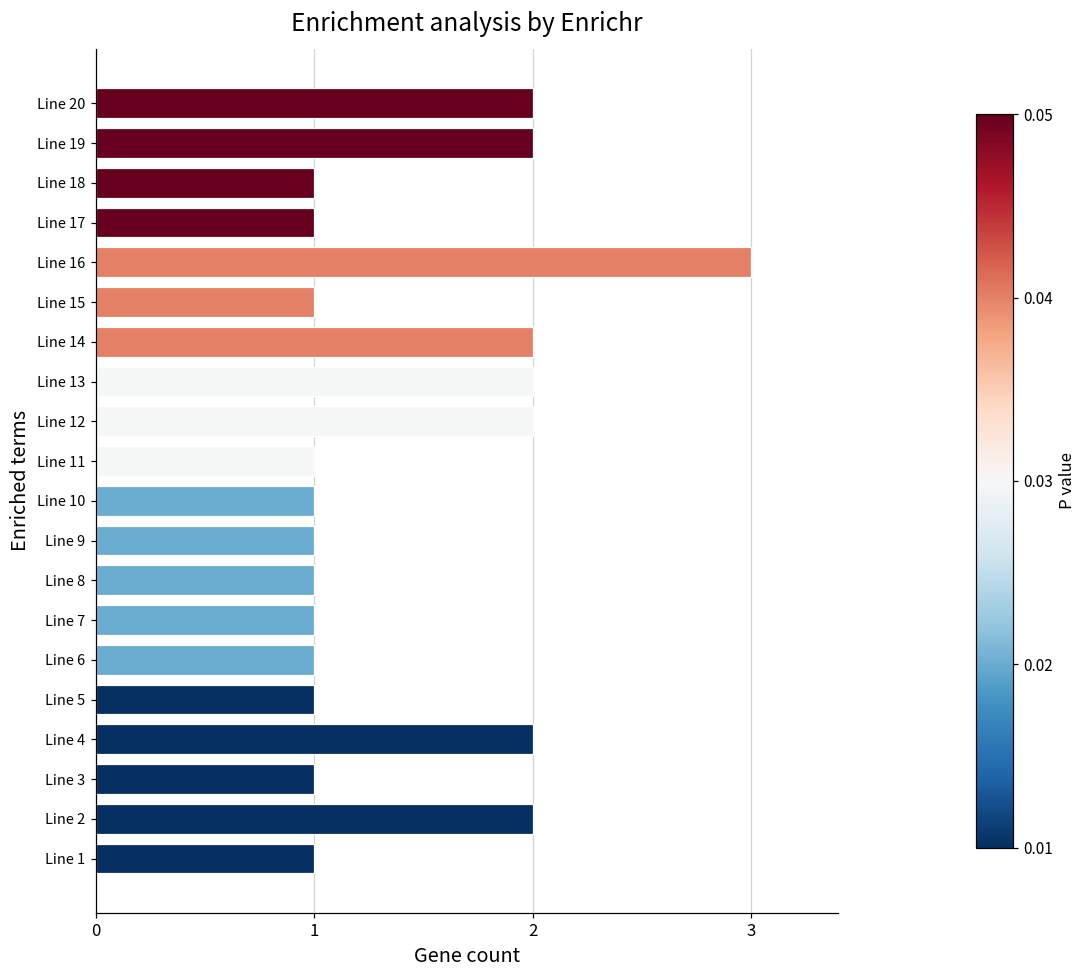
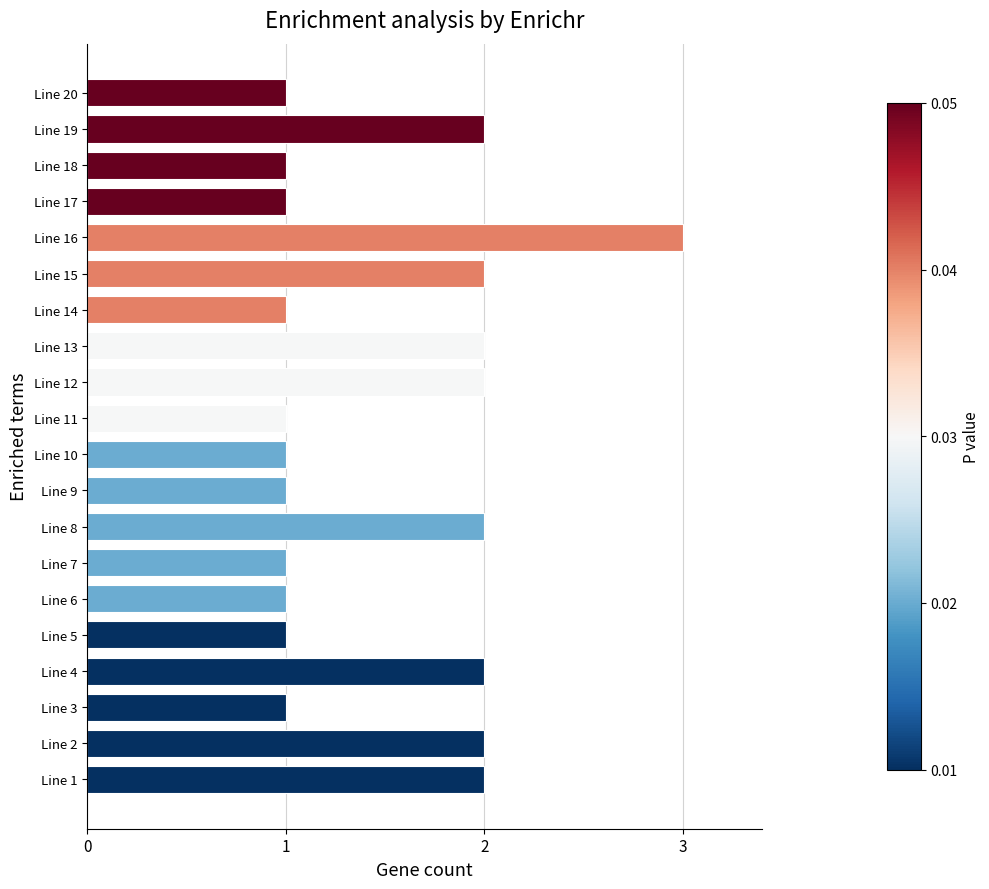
  {
-   "Line 20": 2,
+   "Line 20": 1,
    "Line 19": 2,
    "Line 18": 1,
    "Line 17": 1,
    "Line 16": 3,
-   "Line 15": 1,
-   "Line 14": 2,
+   "Line 15": 2,
+   "Line 14": 1,
    "Line 13": 2,
    "Line 12": 2,
    "Line 11": 1,
    "Line 10": 1,
    "Line 9": 1,
-   "Line 8": 1,
+   "Line 8": 2,
    "Line 7": 1,
    "Line 6": 1,
    "Line 5": 1,
    "Line 4": 2,
    "Line 3": 1,
    "Line 2": 2,
-   "Line 1": 1
+   "Line 1": 2
  }
